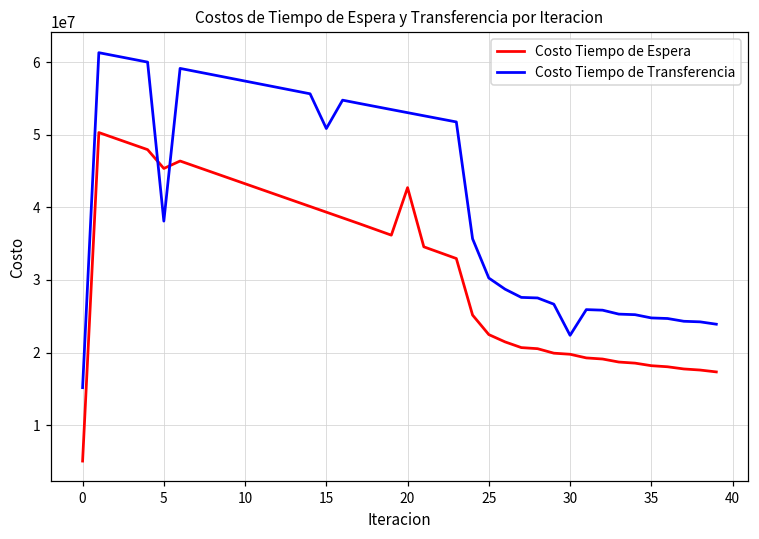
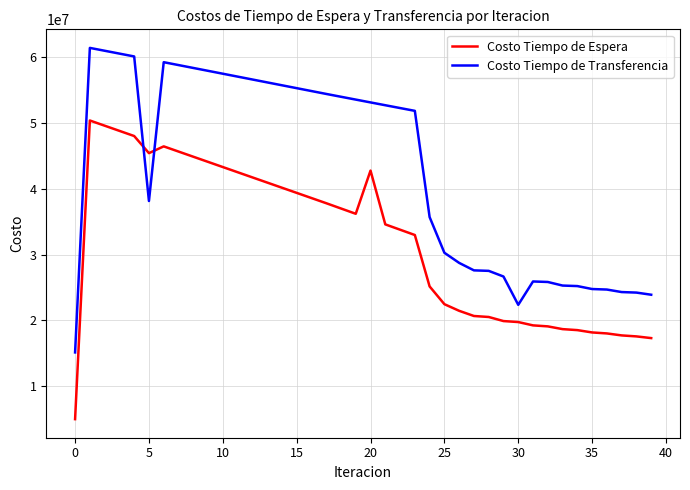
  {
    "Costo Tiempo de Espera": {
      "0": 5000000,
      "5": 45000000,
      "10": 43000000,
      "15": 39000000,
      "20": 43000000,
      "25": 22000000,
      "30": 20000000,
      "35": 18000000
    },
    "Costo Tiempo de Transferencia": {
      "0": 15000000,
      "5": 38000000,
      "10": 57000000,
-     "15": 51000000,
+     "15": 55000000,
      "20": 53000000,
      "25": 30000000,
      "30": 22000000,
      "35": 25000000
    }
  }
